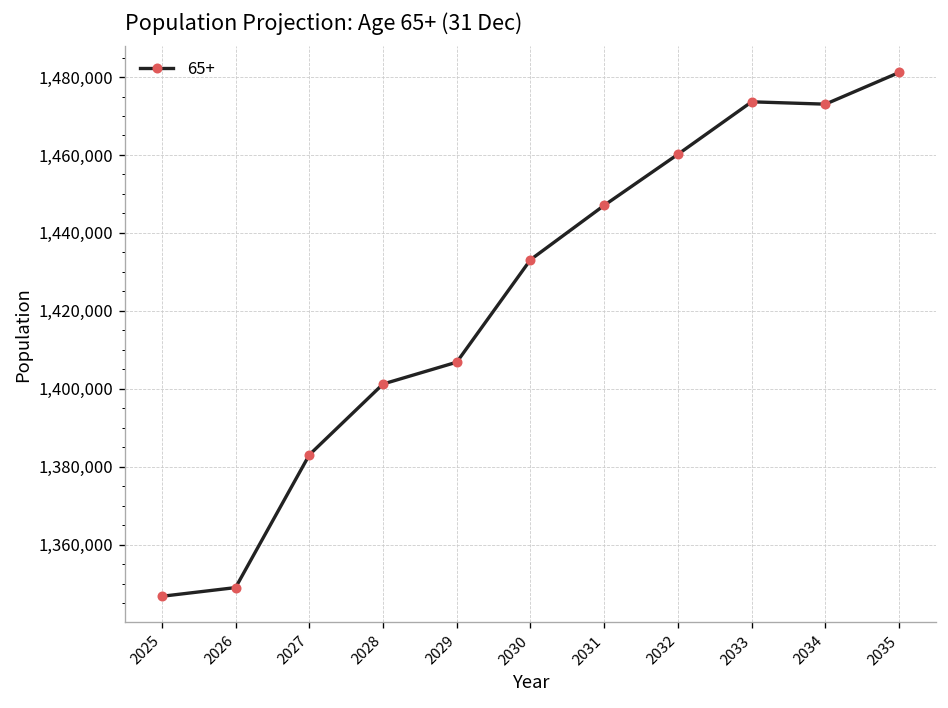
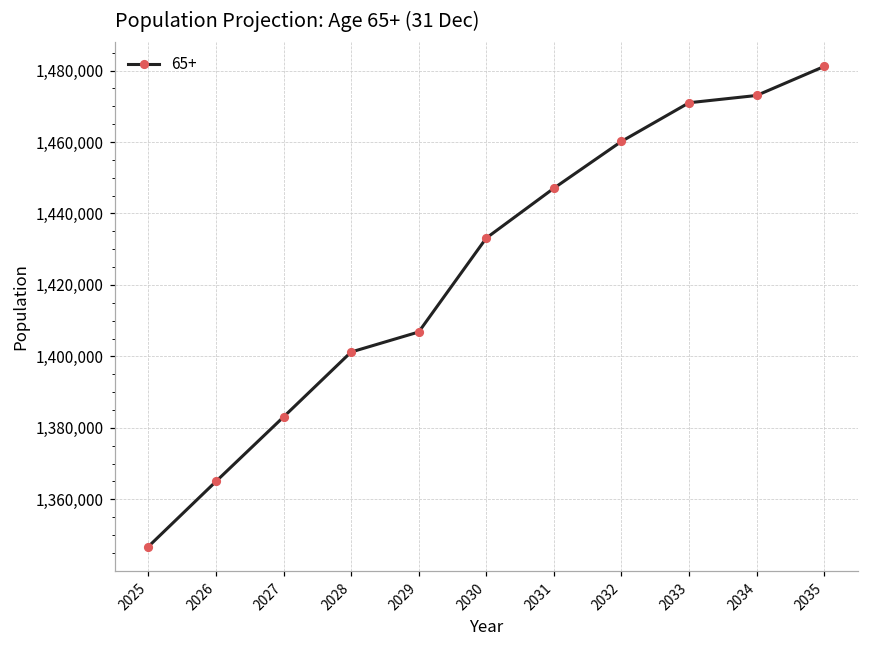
  {
    "2025": "1,347,000",
-   "2026": "1,349,000",
+   "2026": "1,365,000",
    "2027": "1,383,000",
    "2028": "1,401,000",
    "2029": "1,407,000",
    "2030": "1,433,000",
    "2031": "1,447,000",
    "2032": "1,460,000",
-   "2033": "1,474,000",
+   "2033": "1,471,000",
    "2034": "1,473,000",
    "2035": "1,481,000"
  }
